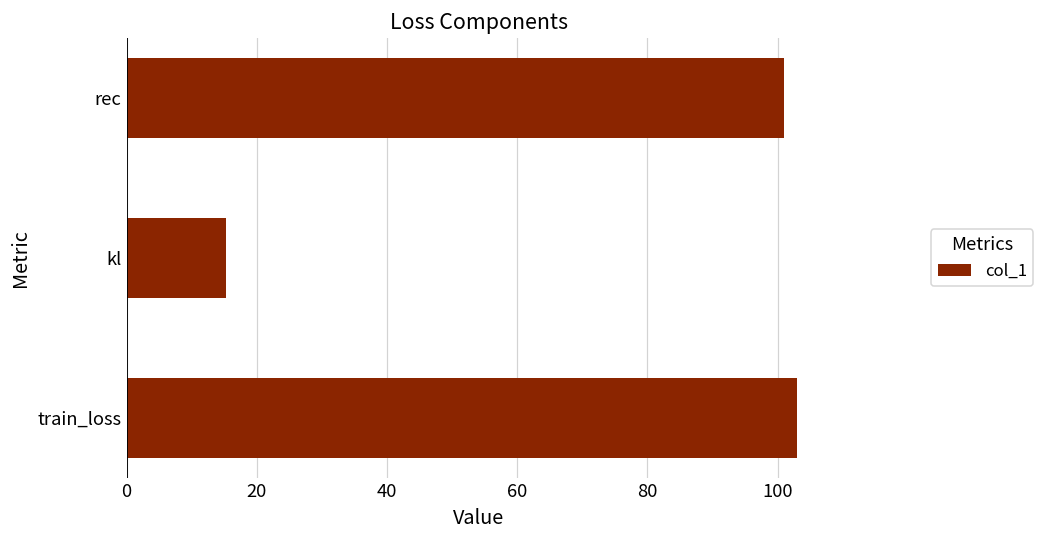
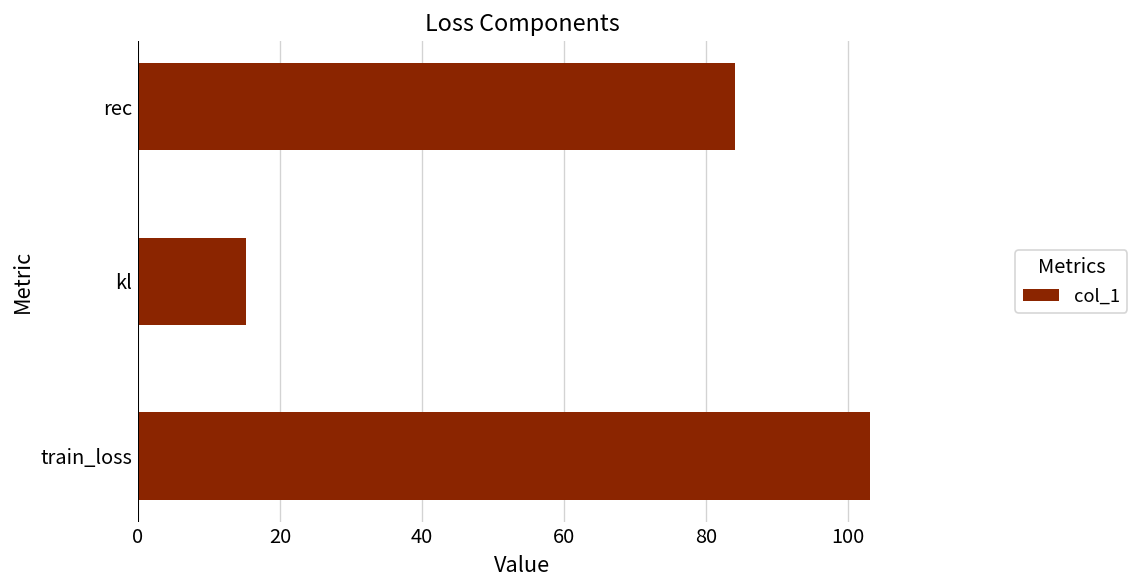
  {
-   "rec": 101,
+   "rec": 84,
    "kl": 15,
    "train_loss": 103
  }
